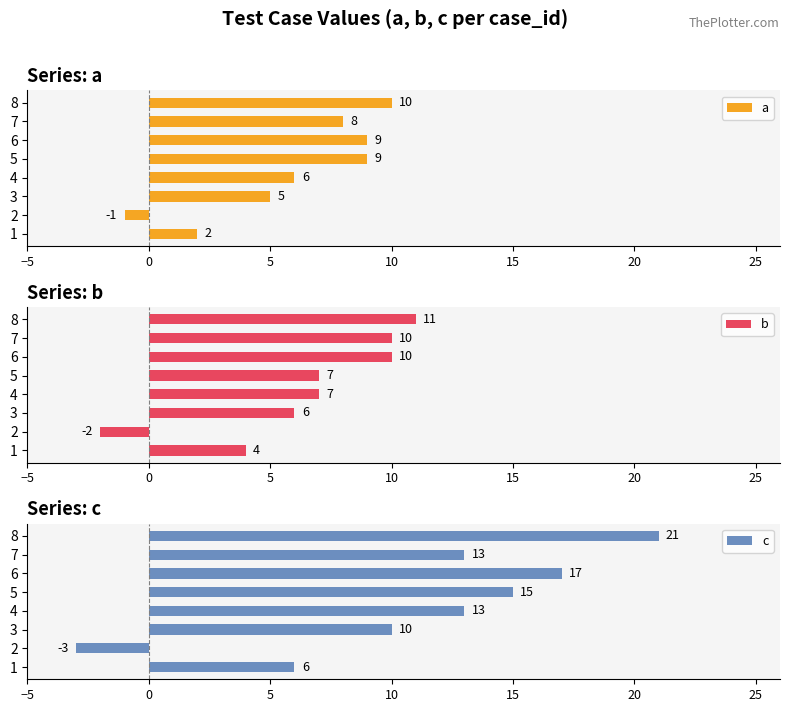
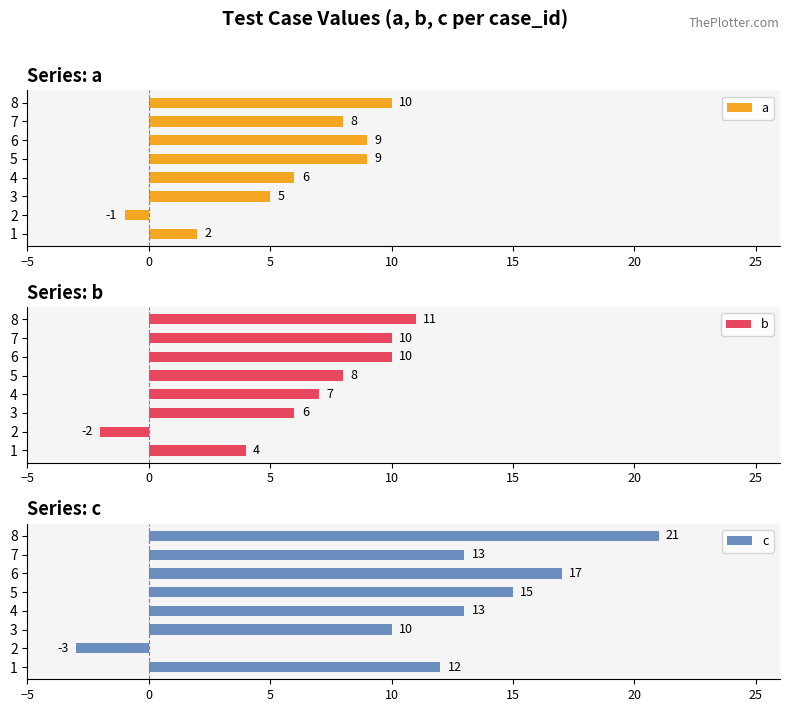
  {
    "Series: a": {
      "8": 10,
      "7": 8,
      "6": 9,
      "5": 9,
      "4": 6,
      "3": 5,
      "2": -1,
      "1": 2
    },
    "Series: b": {
      "8": 11,
      "7": 10,
      "6": 10,
-     "5": 7,
+     "5": 8,
      "4": 7,
      "3": 6,
      "2": -2,
      "1": 4
    },
    "Series: c": {
      "8": 21,
      "7": 13,
      "6": 17,
      "5": 15,
      "4": 13,
      "3": 10,
      "2": -3,
-     "1": 6
+     "1": 12
    }
  }
